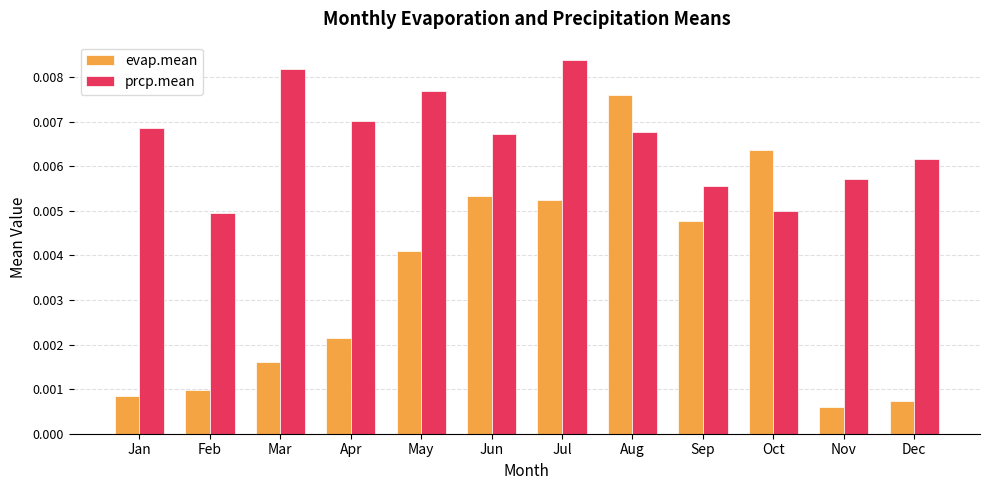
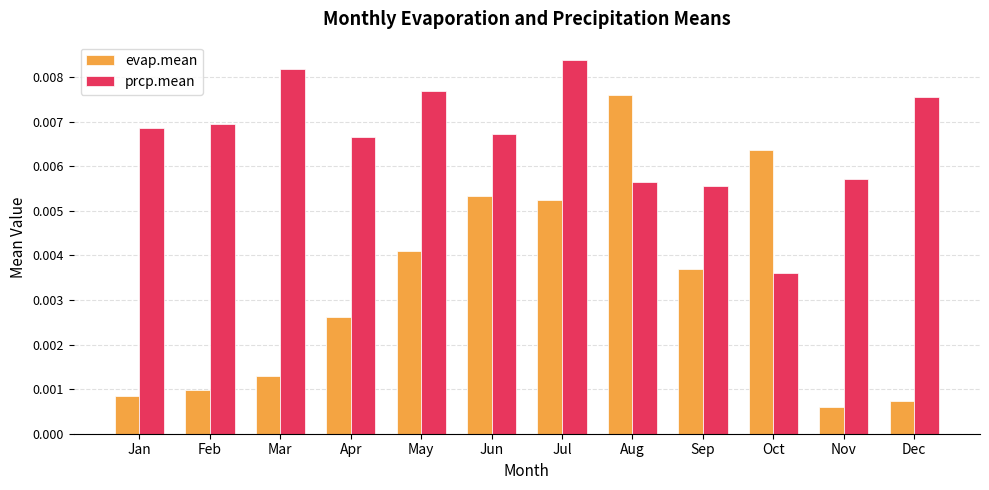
  {
    "evap.mean": {
      "Jan": 0.0009,
      "Feb": 0.0010,
-     "Mar": 0.0016,
-     "Apr": 0.0022,
+     "Mar": 0.0013,
+     "Apr": 0.0026,
      "May": 0.0041,
      "Jun": 0.0053,
      "Jul": 0.0052,
      "Aug": 0.0076,
-     "Sep": 0.0048,
+     "Sep": 0.0037,
      "Oct": 0.0064,
      "Nov": 0.0006,
      "Dec": 0.0007
    },
    "prcp.mean": {
      "Jan": 0.0069,
-     "Feb": 0.0050,
+     "Feb": 0.0070,
      "Mar": 0.0082,
-     "Apr": 0.0070,
+     "Apr": 0.0067,
      "May": 0.0077,
      "Jun": 0.0067,
      "Jul": 0.0084,
-     "Aug": 0.0068,
+     "Aug": 0.0056,
      "Sep": 0.0056,
-     "Oct": 0.0050,
+     "Oct": 0.0036,
      "Nov": 0.0057,
-     "Dec": 0.0062
+     "Dec": 0.0076
    }
  }
